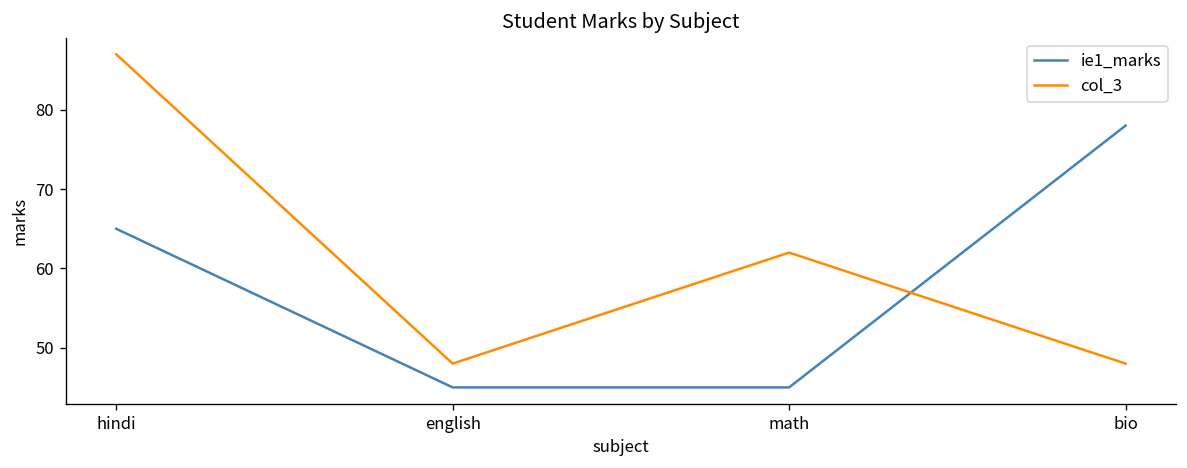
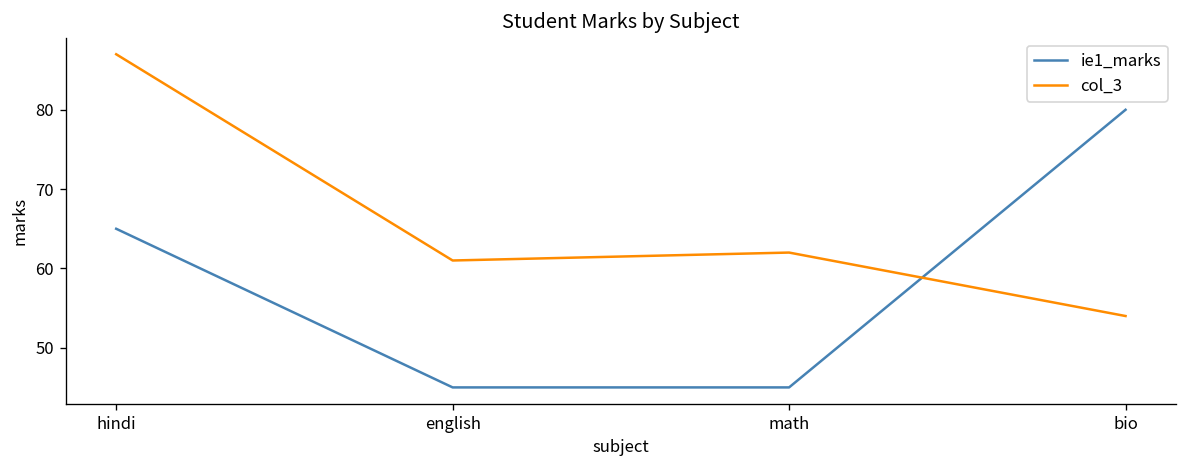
  {
    "ie1_marks": {
      "hindi": 65,
      "english": 45,
      "math": 45,
-     "bio": 78
+     "bio": 80
    },
    "col_3": {
      "hindi": 87,
-     "english": 48,
+     "english": 61,
      "math": 62,
-     "bio": 48
+     "bio": 54
    }
  }
